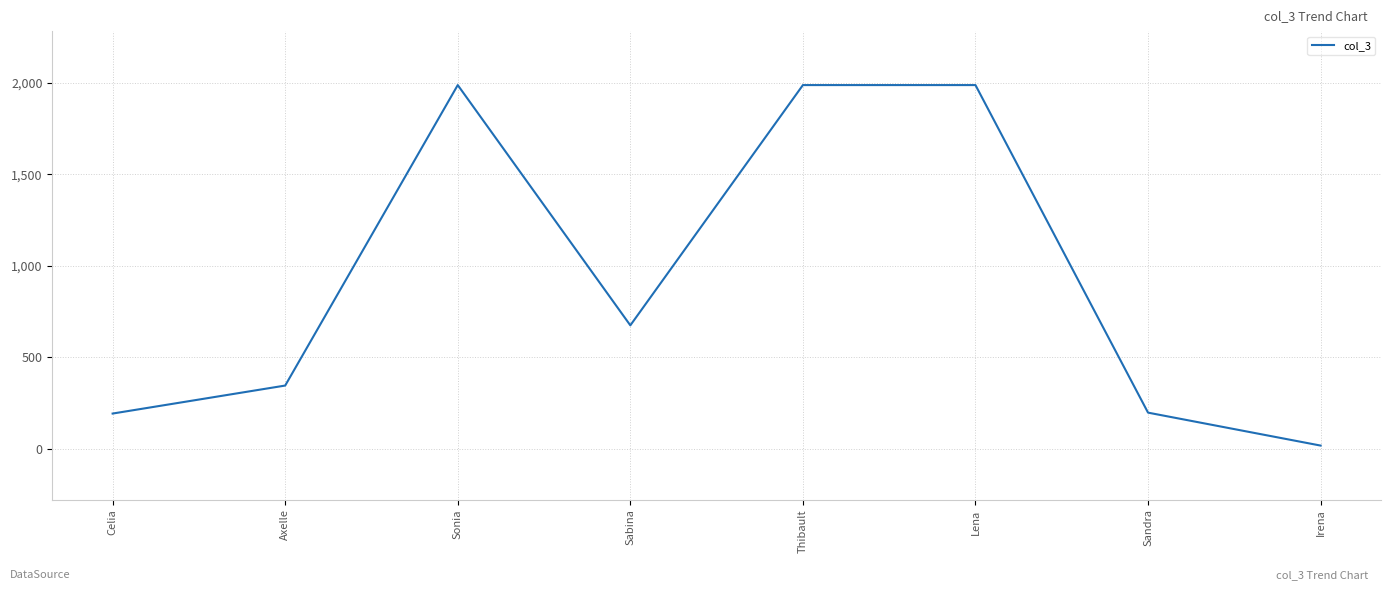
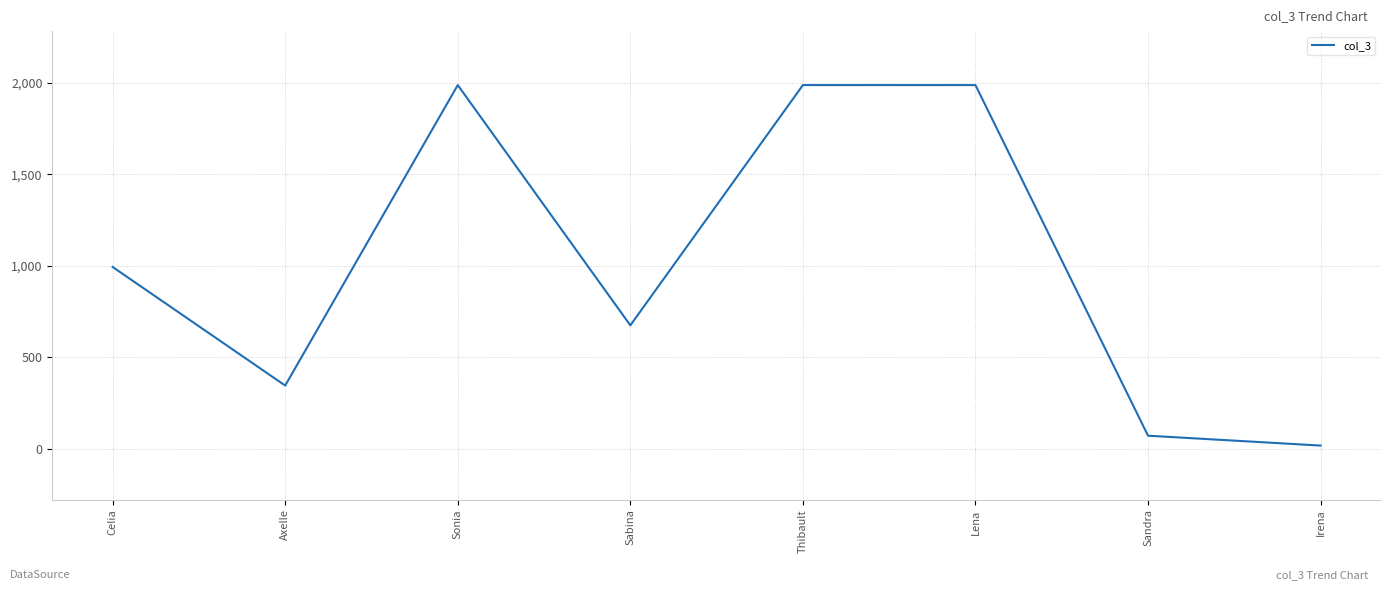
  {
-   "Celia": "190",
+   "Celia": "990",
    "Axelle": "350",
    "Sonia": "1,990",
    "Sabina": "670",
    "Thibault": "1,990",
    "Lena": "1,990",
-   "Sandra": "200",
+   "Sandra": "70",
    "Irena": "20"
  }
